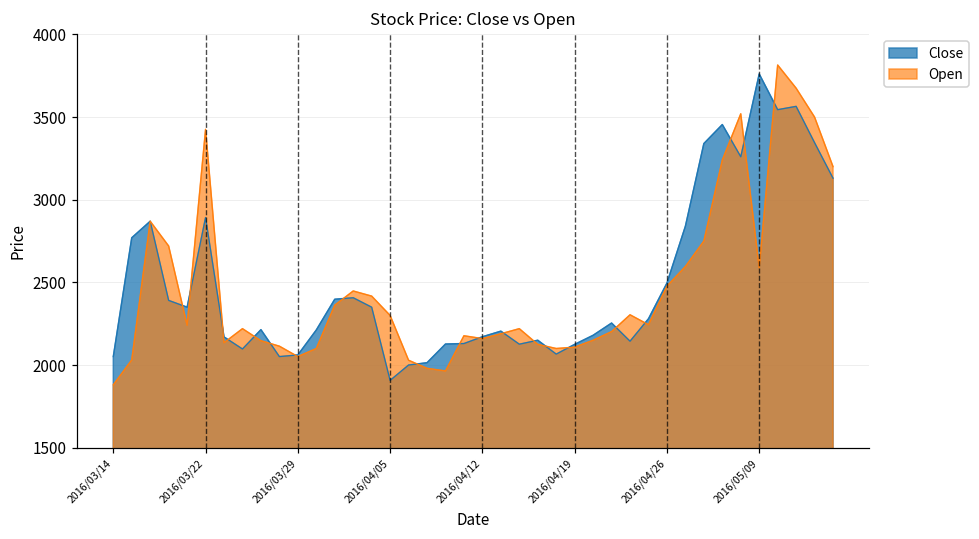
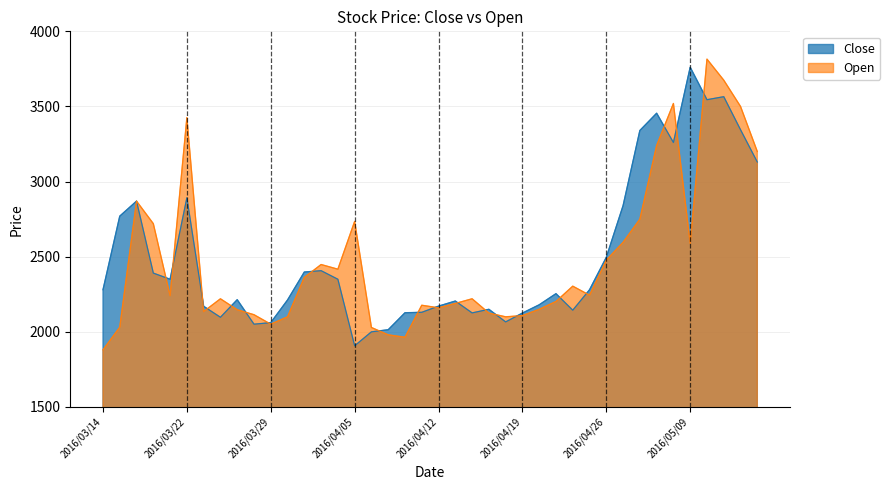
  {
    "Close": {
-     "2016/03/14": 2050,
+     "2016/03/14": 2280,
      "2016/03/22": 2890,
      "2016/04/05": 1910,
      "2016/04/26": 2500,
      "2016/05/09": 3760
    },
    "Open": {
      "2016/03/14": 1880,
      "2016/03/22": 3430,
-     "2016/04/05": 2300,
+     "2016/04/05": 2740,
      "2016/04/26": 2480,
      "2016/05/09": 2590
    }
  }
